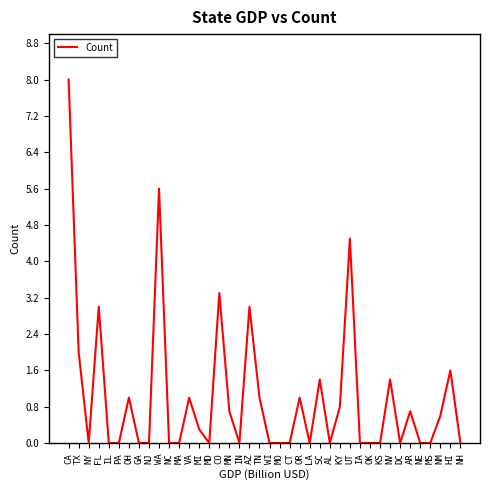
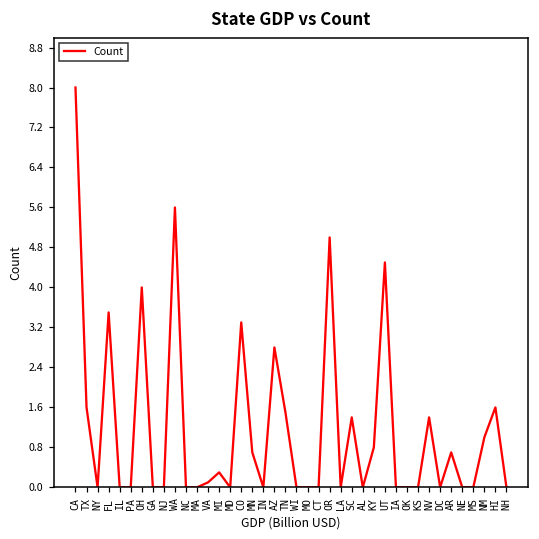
  {
    "CA": 8.0,
-   "TX": 2.0,
+   "TX": 1.6,
    "NY": 0.0,
-   "FL": 3.0,
+   "FL": 3.5,
    "IL": 0.0,
    "PA": 0.0,
-   "OH": 1,
+   "OH": 4,
    "GA": 0.0,
    "NJ": 0.0,
    "WA": 5.6,
    "NC": 0.0,
    "MA": 0.0,
-   "VA": 1.0,
+   "VA": 0.1,
    "MI": 0.3,
    "MD": 0.0,
    "CO": 3.3,
    "MN": 0.7,
    "IN": 0.0,
-   "AZ": 3.0,
-   "TN": 1.0,
+   "AZ": 2.8,
+   "TN": 1.5,
    "WI": 0.0,
    "MO": 0.0,
    "CT": 0.0,
-   "OR": 1,
+   "OR": 5,
    "LA": 0.0,
    "SC": 1.4,
    "AL": 0.0,
    "KY": 0.8,
    "UT": 4.5,
    "IA": 0.0,
    "OK": 0.0,
    "KS": 0.0,
    "NV": 1.4,
    "DC": 0.0,
    "AR": 0.7,
    "NE": 0.0,
    "MS": 0.0,
-   "NM": 0.6,
+   "NM": 1.0,
    "HI": 1.6,
    "NH": 0.0
  }
